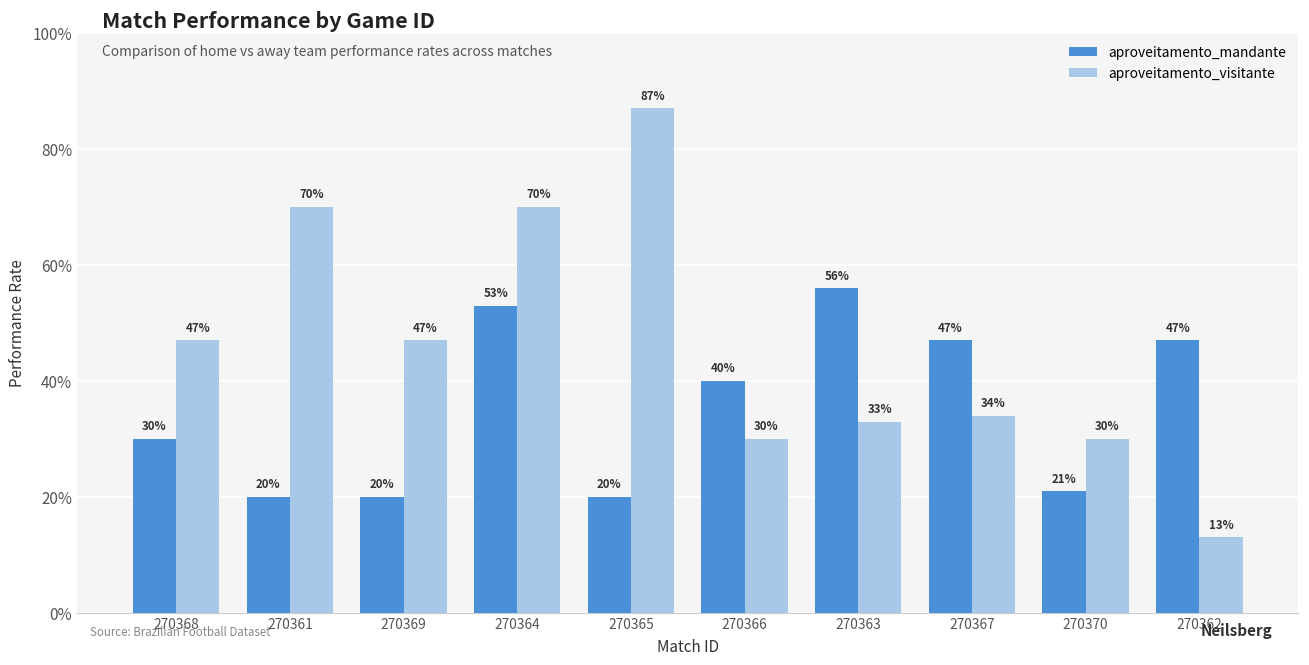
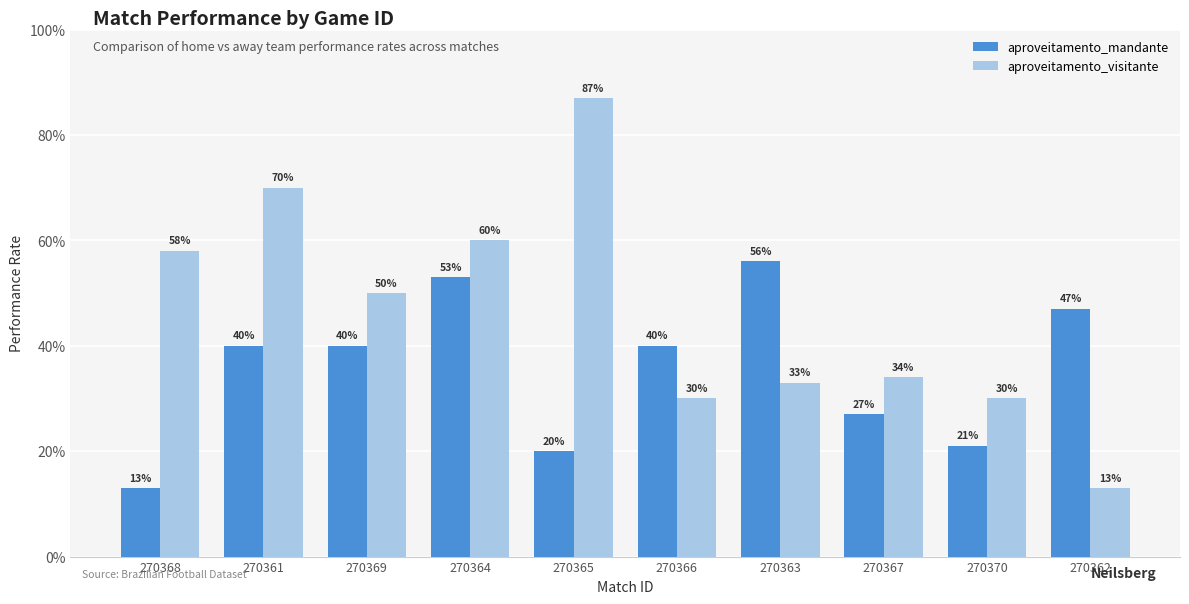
  {
    "aproveitamento_mandante": {
-     "270368": "30%",
-     "270361": "20%",
-     "270369": "20%",
+     "270368": "13%",
+     "270361": "40%",
+     "270369": "40%",
      "270364": "53%",
      "270365": "20%",
      "270366": "40%",
      "270363": "56%",
-     "270367": "47%",
+     "270367": "27%",
      "270370": "21%",
      "270362": "47%"
    },
    "aproveitamento_visitante": {
-     "270368": "47%",
+     "270368": "58%",
      "270361": "70%",
-     "270369": "47%",
-     "270364": "70%",
+     "270369": "50%",
+     "270364": "60%",
      "270365": "87%",
      "270366": "30%",
      "270363": "33%",
      "270367": "34%",
      "270370": "30%",
      "270362": "13%"
    }
  }
